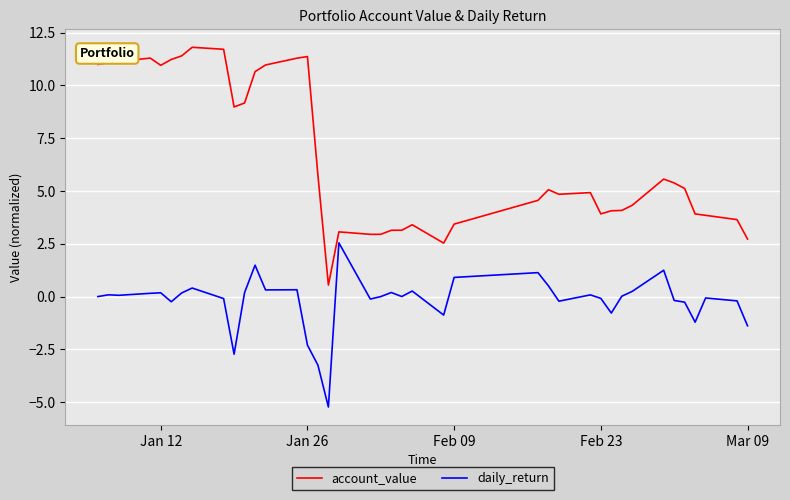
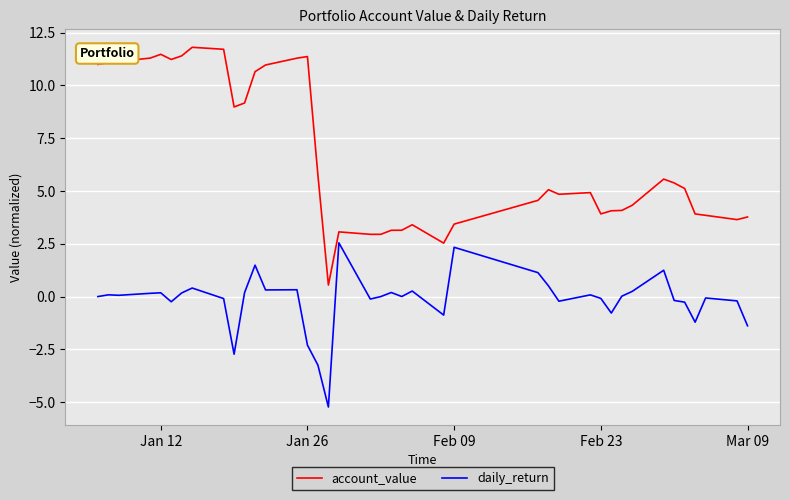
  {
    "account_value": {
-     "Jan 12": 11.0,
+     "Jan 12": 11.5,
      "Jan 26": 11.4,
      "Feb 09": 3.4,
      "Feb 23": 3.9,
-     "Mar 09": 2.7
+     "Mar 09": 3.8
    },
    "daily_return": {
      "Jan 12": 0.2,
      "Jan 26": -2.3,
-     "Feb 09": 0.9,
+     "Feb 09": 2.3,
      "Feb 23": -0.1,
      "Mar 09": -1.4
    }
  }
